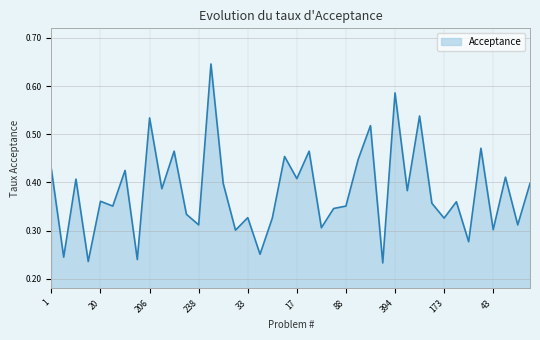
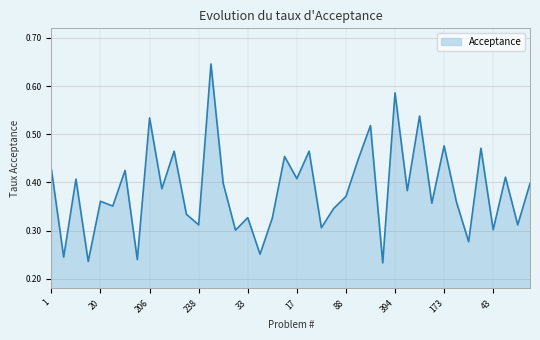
  {
    "20": 0.36,
    "206": 0.53,
    "238": 0.31,
-   "88": 0.35,
+   "88": 0.37,
    "394": 0.59,
-   "173": 0.33,
+   "173": 0.48,
    "43": 0.30
  }
